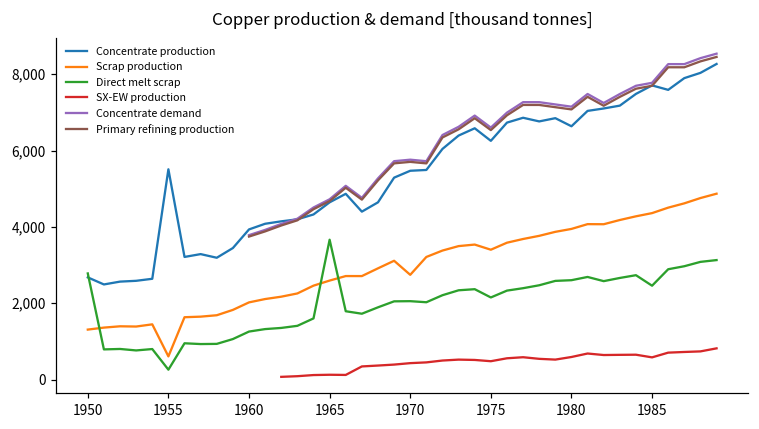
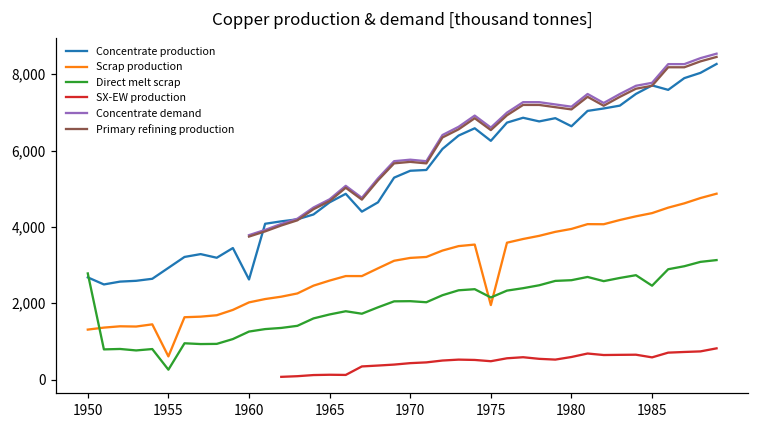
  {
    "Concentrate production": {
      "1950": "2,700",
-     "1955": "5,500",
-     "1960": "3,900",
+     "1955": "2,900",
+     "1960": "2,600",
      "1970": "5,500",
      "1975": "6,300",
      "1980": "6,600"
    },
    "Scrap production": {
      "1950": "1,300",
      "1955": "600",
      "1960": "2,000",
      "1965": "2,600",
-     "1970": "2,700",
-     "1975": "3,400",
+     "1970": "3,200",
+     "1975": "2,000",
      "1980": "3,900",
      "1985": "4,400"
    },
    "Direct melt scrap": {
      "1950": "2,800",
      "1955": "300",
      "1960": "1,300",
-     "1965": "3,700",
+     "1965": "1,700",
      "1970": "2,100",
      "1975": "2,200",
      "1980": "2,600",
      "1985": "2,500"
    },
    "SX-EW production": {
      "1965": "100",
      "1970": "400",
      "1975": "500",
      "1980": "600",
      "1985": "600"
    }
  }
